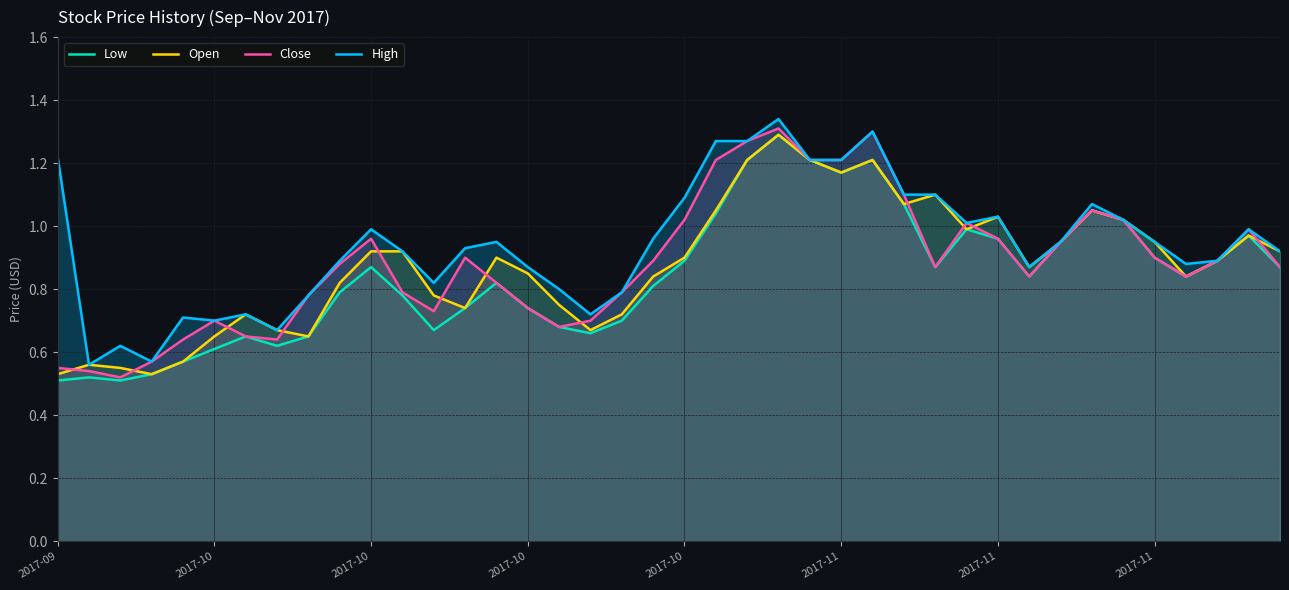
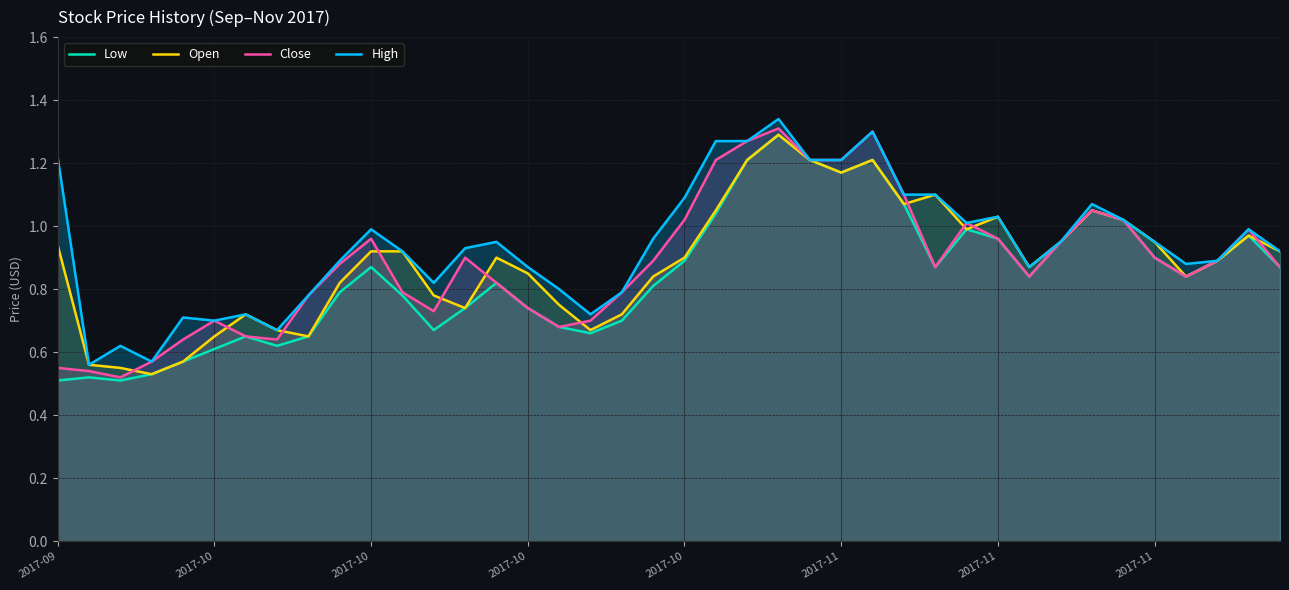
  {
    "Low": {
      "2017-09": 0.51
    },
    "Open": {
-     "2017-09": 0.53
+     "2017-09": 0.94
    },
    "Close": {
      "2017-09": 0.55
    },
    "High": {
      "2017-09": 1.22
    }
  }
